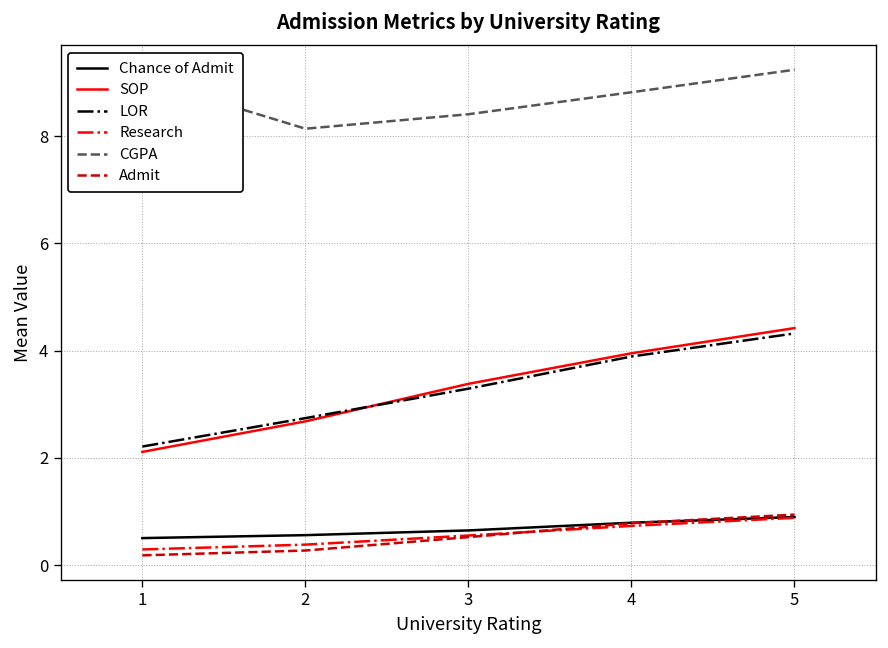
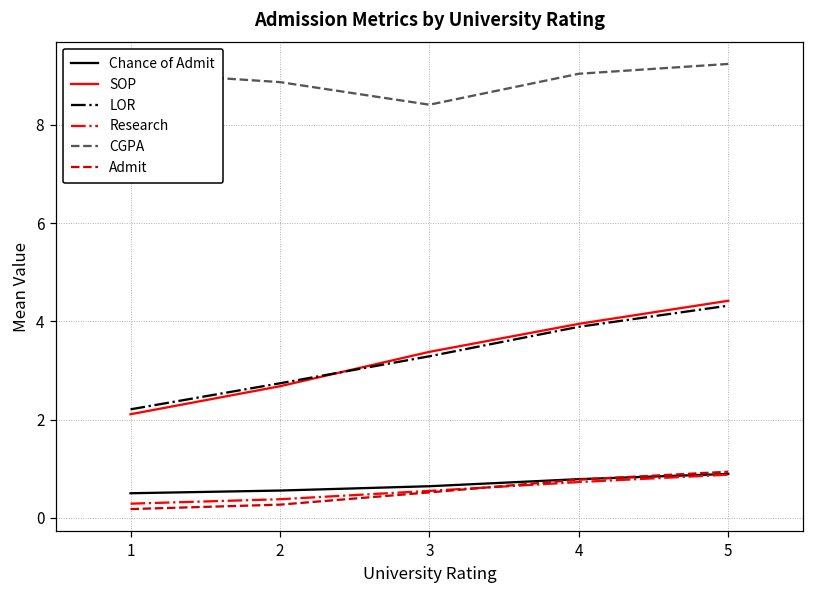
  {
    "CGPA": {
-     "2": 8.1,
+     "2": 8.9,
      "3": 8.4,
-     "4": 8.8,
+     "4": 9.0,
      "5": 9.2
    }
  }
